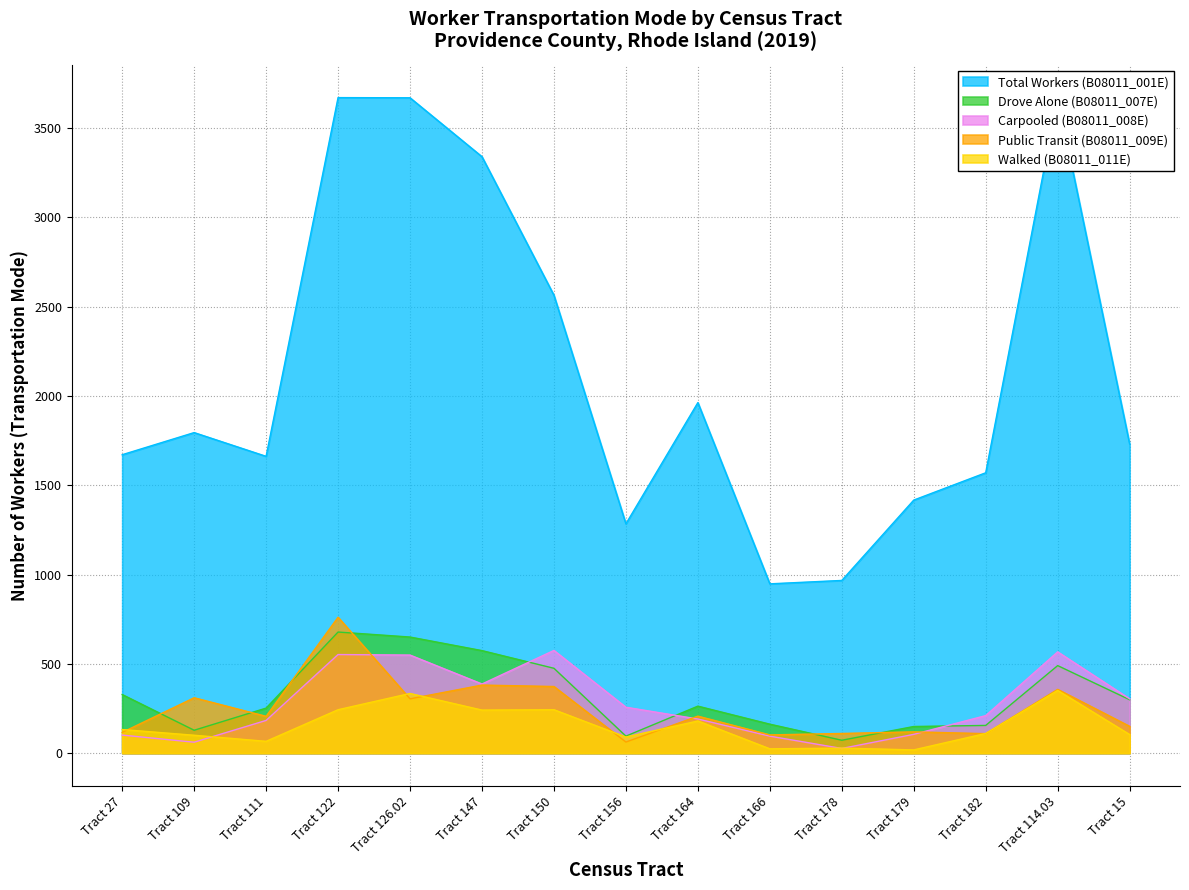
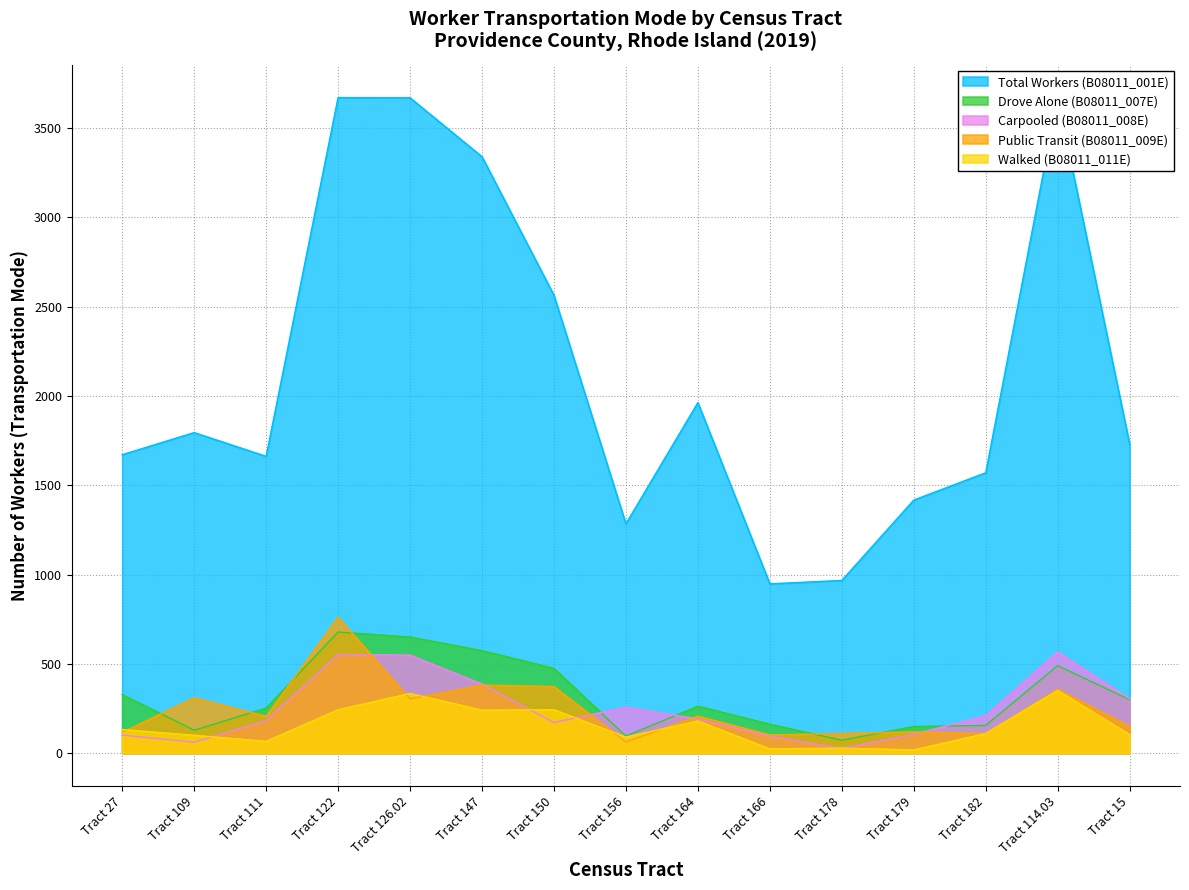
  {
    "Total Workers (B08011_001E)": {
      "Tract 27": 1670,
      "Tract 109": 1800,
      "Tract 111": 1660,
      "Tract 122": 3670,
      "Tract 126.02": 3670,
      "Tract 147": 3340,
      "Tract 150": 2560,
      "Tract 156": 1280,
      "Tract 164": 1960,
      "Tract 166": 950,
      "Tract 178": 970,
      "Tract 179": 1420,
      "Tract 182": 1570,
      "Tract 15": 1730
    },
    "Drove Alone (B08011_007E)": {
      "Tract 27": 330,
      "Tract 109": 130,
      "Tract 111": 250,
      "Tract 122": 680,
      "Tract 126.02": 650,
      "Tract 147": 570,
      "Tract 150": 480,
      "Tract 164": 260,
      "Tract 166": 160,
      "Tract 178": 70,
      "Tract 179": 150,
      "Tract 182": 160,
      "Tract 114.03": 490
    },
    "Carpooled (B08011_008E)": {
      "Tract 27": 100,
      "Tract 109": 60,
      "Tract 111": 180,
      "Tract 122": 550,
      "Tract 126.02": 550,
-     "Tract 150": 580,
+     "Tract 150": 170,
      "Tract 156": 260,
      "Tract 182": 210,
      "Tract 114.03": 570
    }
  }
